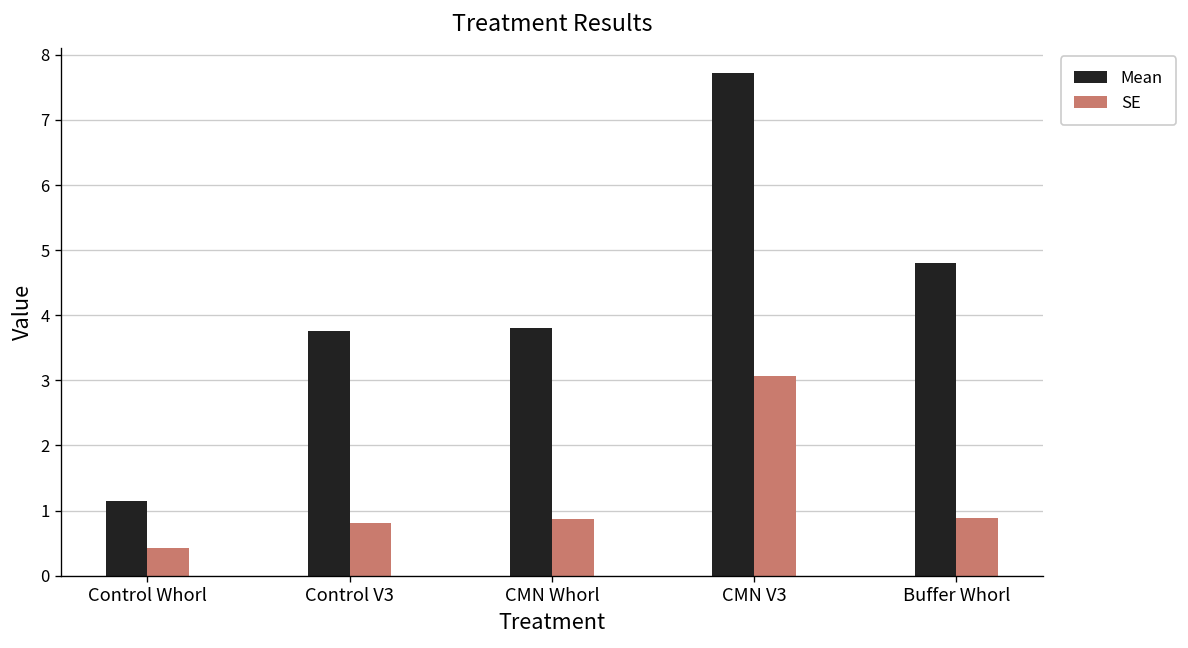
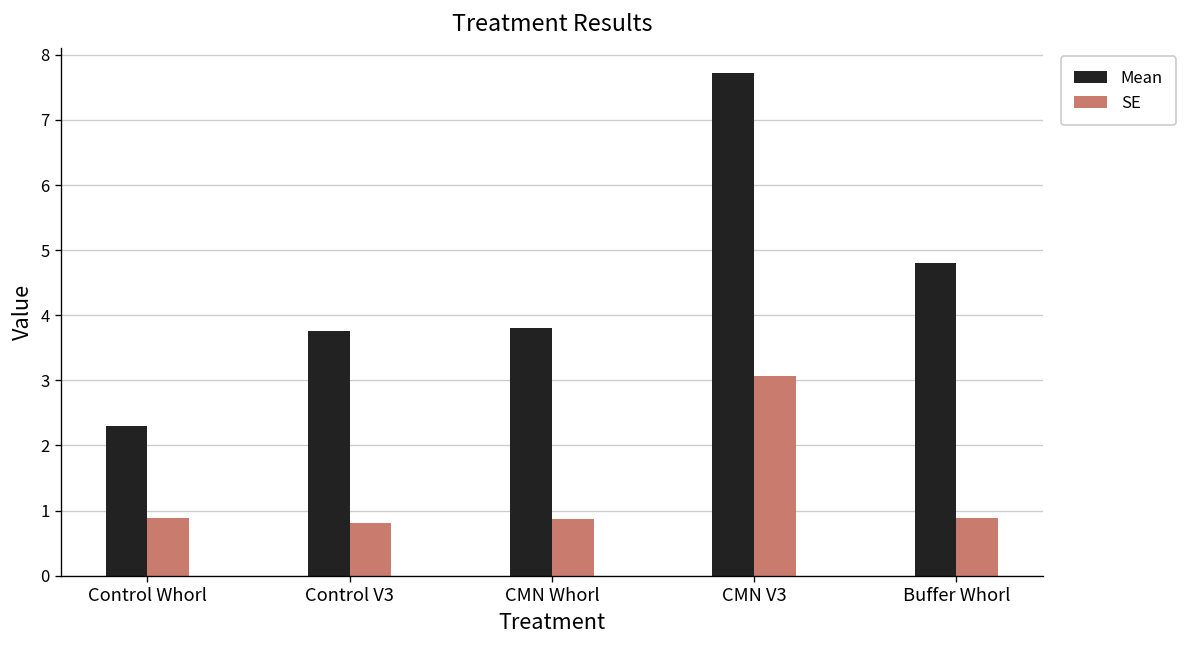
  {
    "Mean": {
-     "Control Whorl": 1.2,
+     "Control Whorl": 2.3,
      "Control V3": 3.8,
      "CMN Whorl": 3.8,
      "CMN V3": 7.7,
      "Buffer Whorl": 4.8
    },
    "SE": {
-     "Control Whorl": 0.4,
+     "Control Whorl": 0.9,
      "Control V3": 0.8,
      "CMN Whorl": 0.9,
      "CMN V3": 3.1,
      "Buffer Whorl": 0.9
    }
  }
